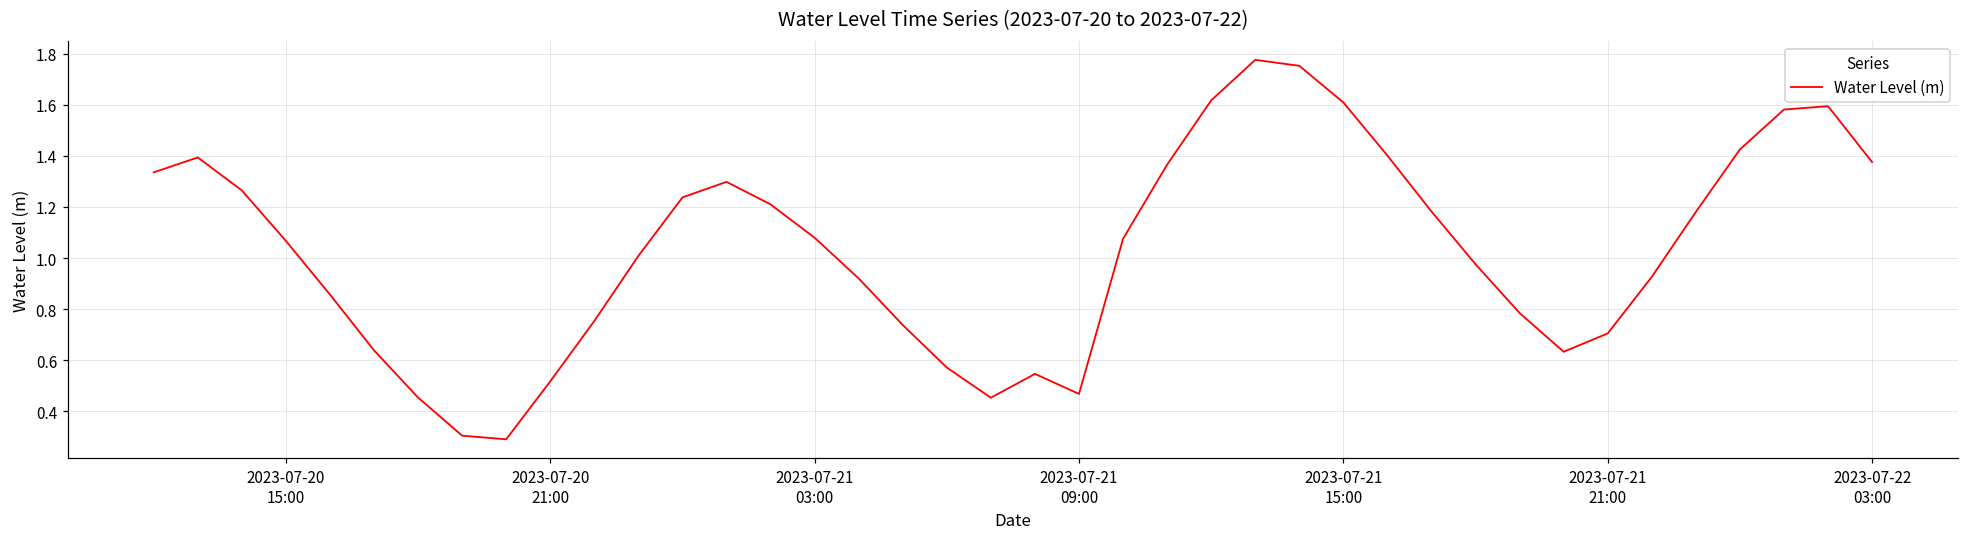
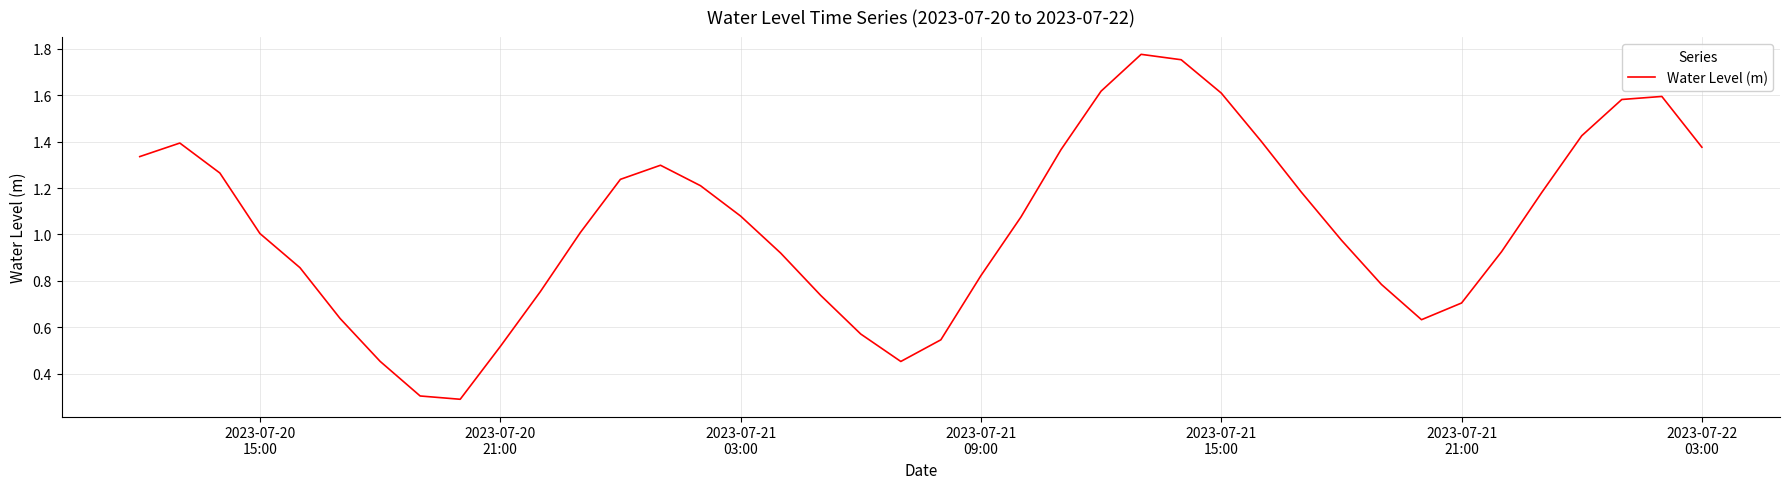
  {
-   "2023-07-20 15:00": 1.07,
+   "2023-07-20 15:00": 1.00,
    "2023-07-20 21:00": 0.52,
    "2023-07-21 03:00": 1.08,
-   "2023-07-21 09:00": 0.47,
+   "2023-07-21 09:00": 0.82,
    "2023-07-21 15:00": 1.61,
    "2023-07-21 21:00": 0.70,
    "2023-07-22 03:00": 1.38
  }
